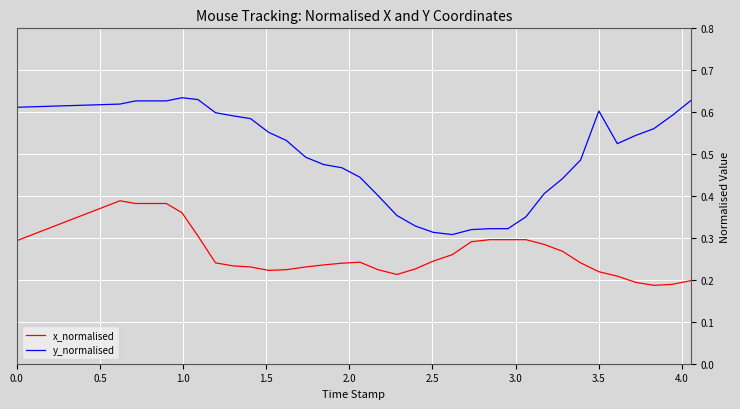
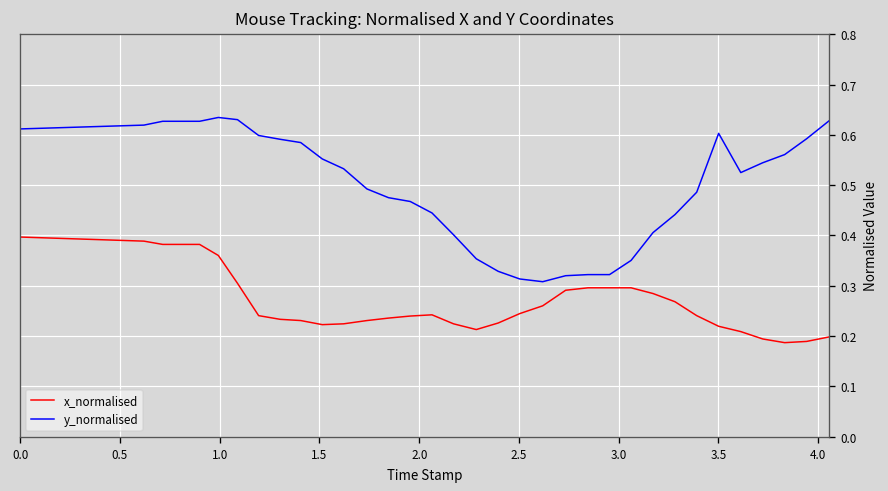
  {
    "x_normalised": {
-     "0.0": 0.29,
+     "0.0": 0.40,
      "3.5": 0.22
    },
    "y_normalised": {
      "0.0": 0.61,
      "3.5": 0.60
    }
  }
